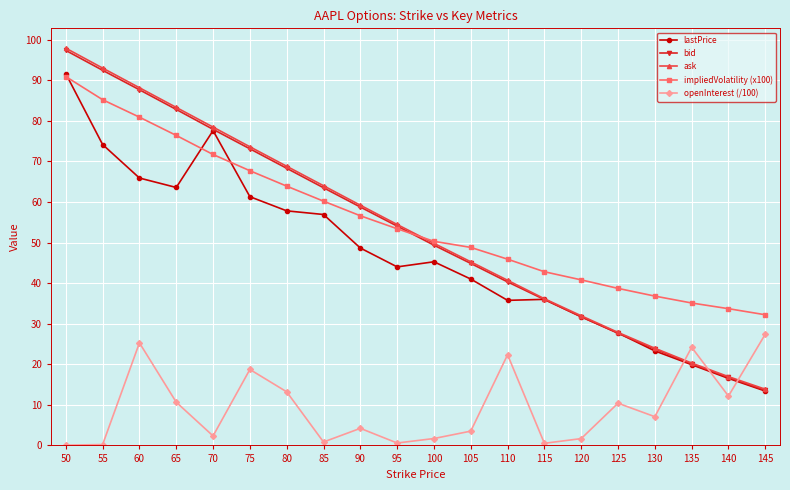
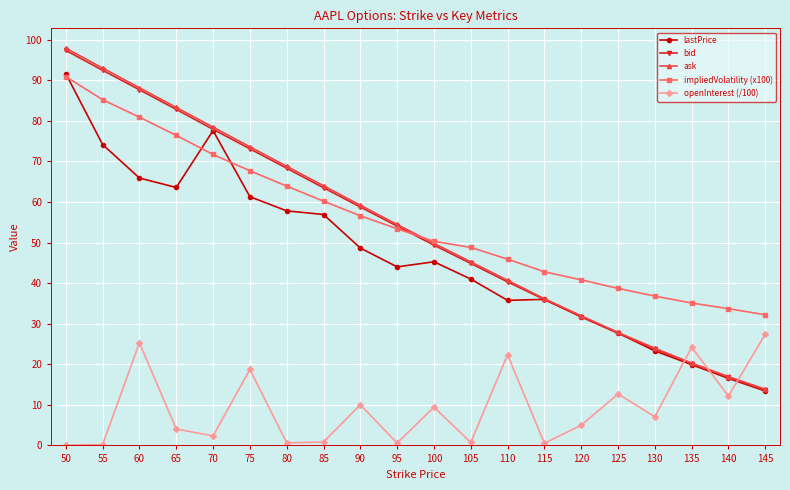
  {
    "openInterest (/100)": {
      "50": 0,
      "55": 0,
      "60": 25,
-     "65": 11,
+     "65": 4,
      "70": 2,
      "75": 19,
-     "80": 13,
+     "80": 1,
      "85": 1,
-     "90": 4,
+     "90": 10,
      "95": 1,
-     "100": 2,
-     "105": 4,
+     "100": 9,
+     "105": 1,
      "110": 22,
      "115": 1,
-     "120": 2,
-     "125": 10,
+     "120": 5,
+     "125": 13,
      "130": 7,
      "135": 24,
      "140": 12,
      "145": 27
    }
  }
